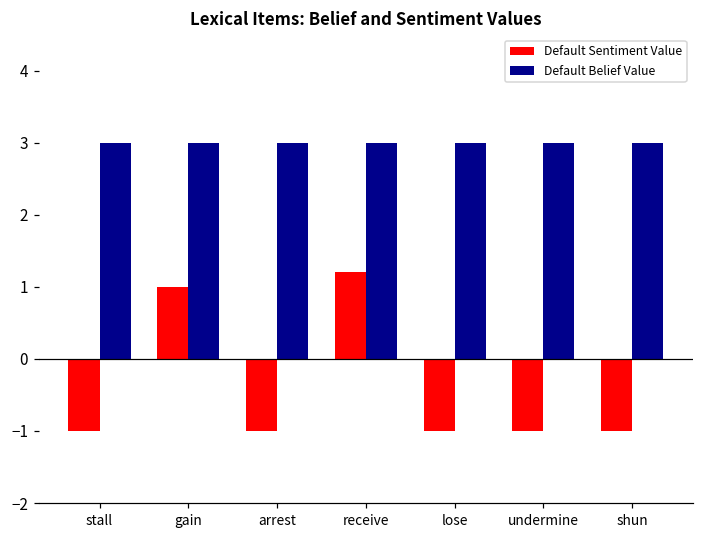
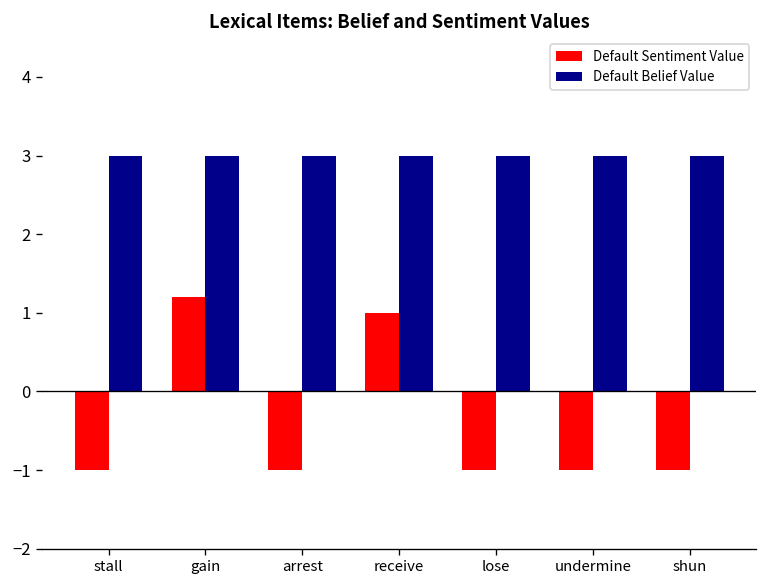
  {
    "Default Sentiment Value": {
      "stall": -1.0,
-     "gain": 1.0,
+     "gain": 1.2,
      "arrest": -1.0,
-     "receive": 1.2,
+     "receive": 1.0,
      "lose": -1.0,
      "undermine": -1.0,
      "shun": -1.0
    },
    "Default Belief Value": {
      "stall": 3.0,
      "gain": 3.0,
      "arrest": 3.0,
      "receive": 3.0,
      "lose": 3.0,
      "undermine": 3.0,
      "shun": 3.0
    }
  }
